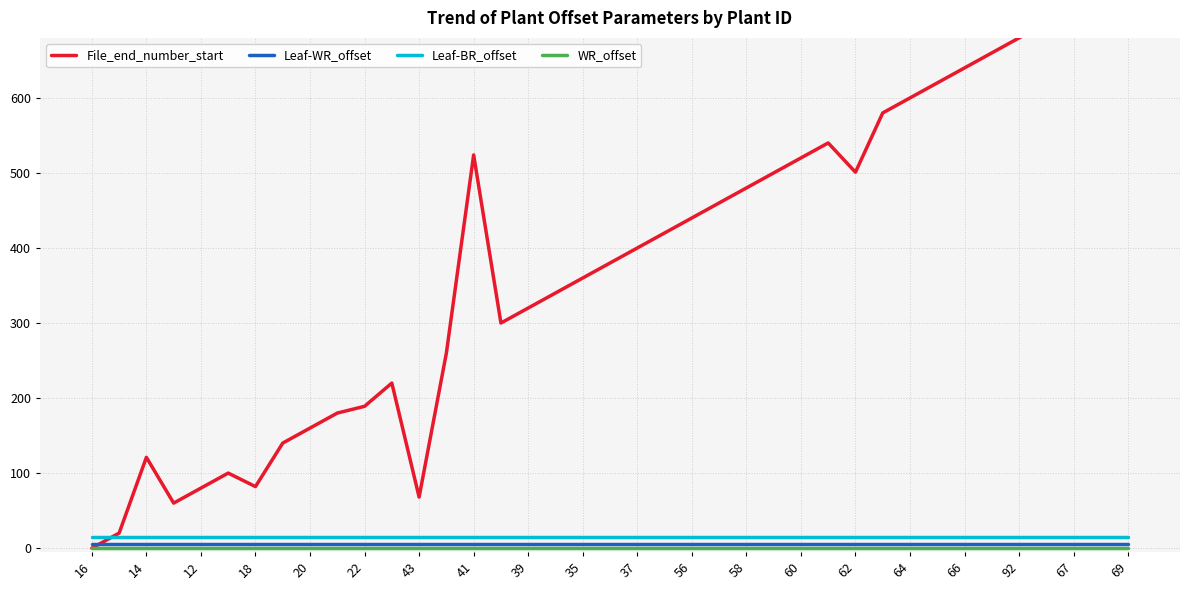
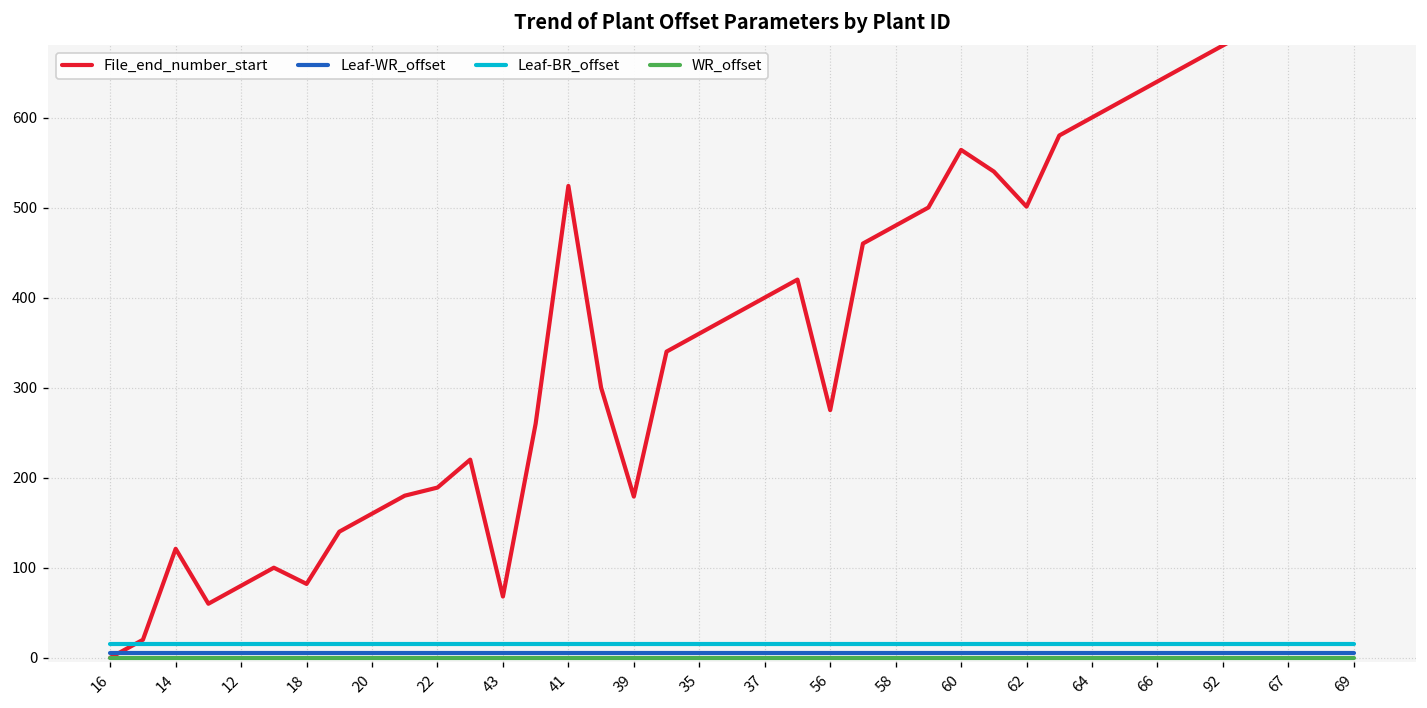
  {
    "File_end_number_start": {
      "14": 120,
      "12": 80,
      "18": 80,
      "20": 160,
      "22": 190,
      "43": 70,
      "41": 520,
-     "39": 320,
-     "56": 440,
+     "39": 180,
+     "56": 280,
      "58": 480,
-     "60": 520,
+     "60": 560,
      "62": 500,
      "64": 600,
      "66": 640,
      "92": 680
    },
    "Leaf-WR_offset": {
      "16": 10,
      "14": 10,
      "12": 10,
      "18": 10,
      "20": 10,
      "22": 10,
      "43": 10,
      "41": 10,
      "39": 10,
      "56": 10,
      "58": 10,
      "60": 10,
      "62": 10,
      "64": 10,
      "66": 10,
      "92": 10,
      "67": 10,
      "69": 10
    },
    "Leaf-BR_offset": {
      "16": 20,
      "14": 20,
      "12": 20,
      "18": 20,
      "20": 20,
      "22": 20,
      "43": 20,
      "41": 20,
      "39": 20,
      "56": 20,
      "58": 20,
      "60": 20,
      "62": 20,
      "64": 20,
      "66": 20,
      "92": 20,
      "67": 20,
      "69": 20
    },
    "WR_offset": {
      "14": 0,
      "12": 0,
      "18": 0,
      "20": 0,
      "22": 0,
      "43": 0,
      "41": 0,
      "39": 0,
      "56": 0,
      "58": 0,
      "60": 0,
      "62": 0,
      "64": 0,
      "66": 0,
      "92": 0,
      "67": 0,
      "69": 0
    }
  }
